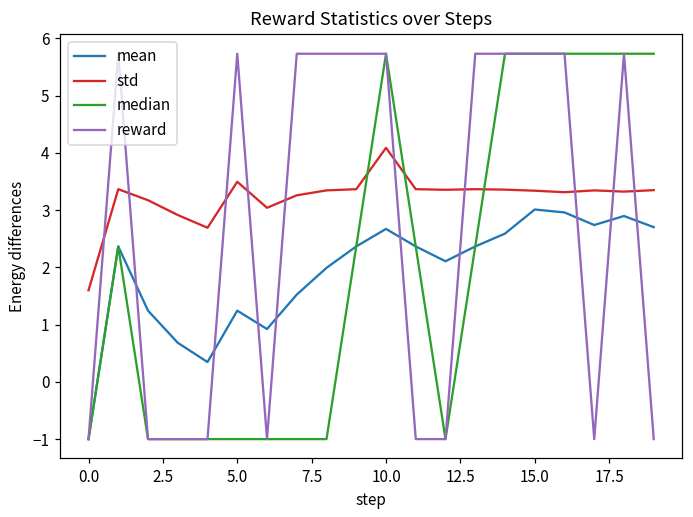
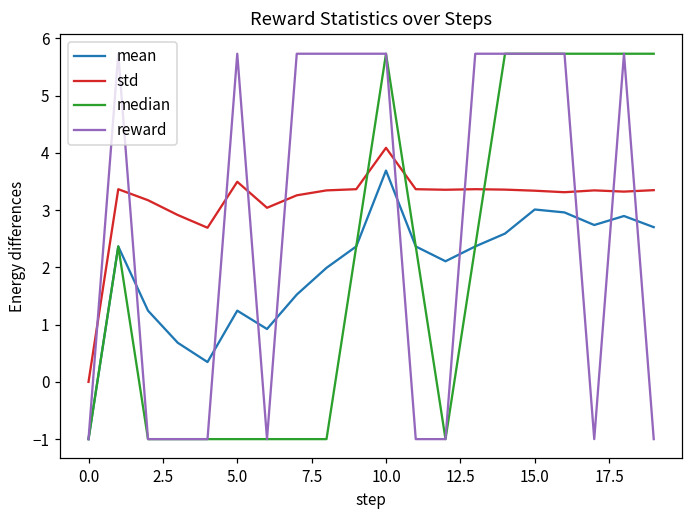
  {
    "mean": {
      "5.0": 1.2,
-     "10.0": 2.7,
+     "10.0": 3.7,
      "15.0": 3.0
    },
    "std": {
-     "0.0": 1.6,
+     "0.0": 0.0,
      "5.0": 3.5,
      "10.0": 4.1,
      "15.0": 3.3
    },
    "median": {
      "5.0": -1.0
    },
    "reward": {
      "5.0": 5.7
    }
  }
